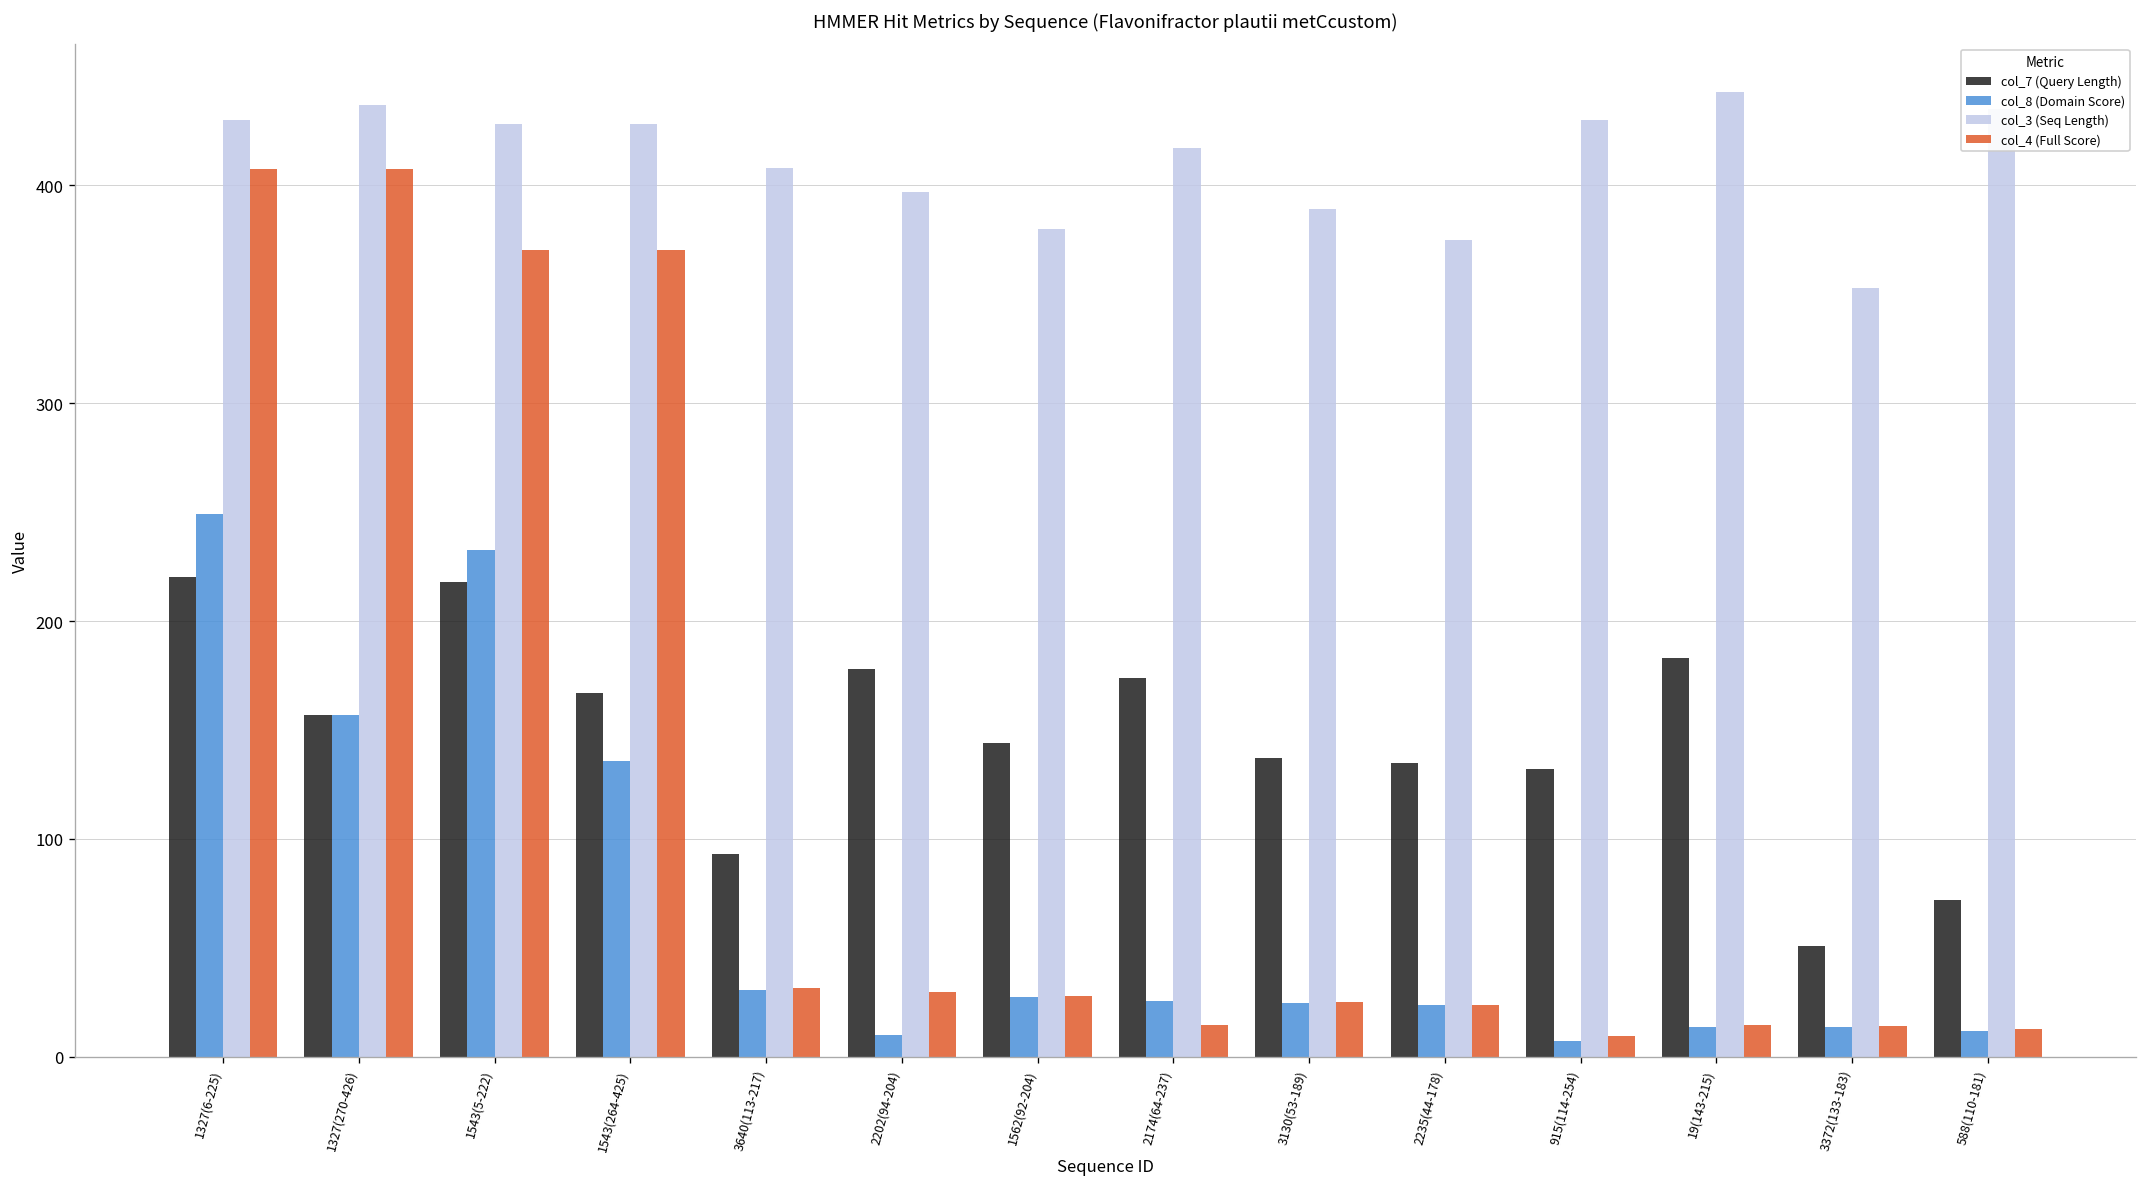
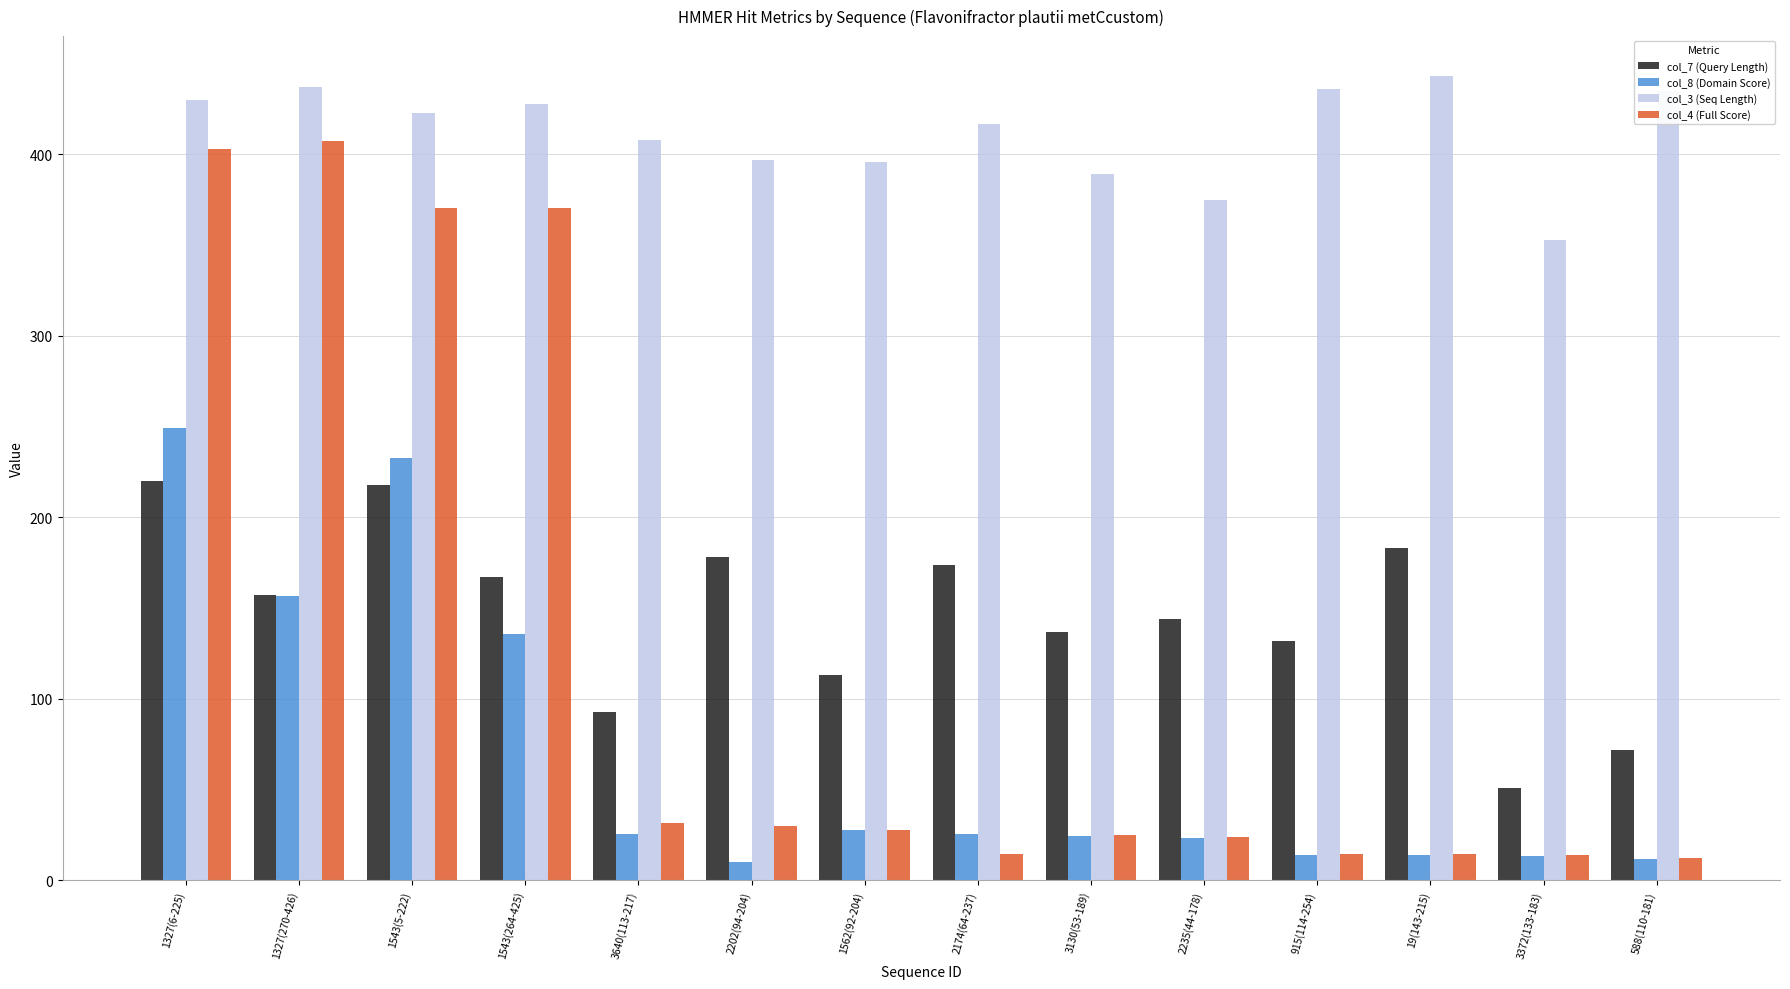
  {
    "col_7 (Query Length)": {
      "1327(6-225)": 220,
      "1327(270-426)": 157,
      "1543(5-222)": 218,
      "1543(264-425)": 167,
      "3640(113-217)": 93,
      "2202(94-204)": 178,
-     "1562(92-204)": 144,
+     "1562(92-204)": 113,
      "2174(64-237)": 174,
      "3130(53-189)": 137,
-     "2235(44-178)": 135,
+     "2235(44-178)": 144,
      "915(114-254)": 132,
      "19(143-215)": 183,
      "3372(133-183)": 51,
      "588(110-181)": 72
    },
    "col_8 (Domain Score)": {
      "1327(6-225)": 249,
      "1327(270-426)": 157,
      "1543(5-222)": 233,
      "1543(264-425)": 136,
-     "3640(113-217)": 31,
+     "3640(113-217)": 25,
      "2202(94-204)": 10,
      "1562(92-204)": 28,
      "2174(64-237)": 26,
      "3130(53-189)": 25,
      "2235(44-178)": 24,
-     "915(114-254)": 7,
+     "915(114-254)": 14,
      "19(143-215)": 14,
      "3372(133-183)": 13,
      "588(110-181)": 12
    },
    "col_3 (Seq Length)": {
      "1327(6-225)": 430,
      "1327(270-426)": 437,
-     "1543(5-222)": 428,
+     "1543(5-222)": 423,
      "1543(264-425)": 428,
      "3640(113-217)": 408,
      "2202(94-204)": 397,
-     "1562(92-204)": 380,
+     "1562(92-204)": 396,
      "2174(64-237)": 417,
      "3130(53-189)": 389,
      "2235(44-178)": 375,
-     "915(114-254)": 430,
+     "915(114-254)": 436,
      "19(143-215)": 443,
      "3372(133-183)": 353
    },
    "col_4 (Full Score)": {
-     "1327(6-225)": 408,
+     "1327(6-225)": 403,
      "1327(270-426)": 408,
      "1543(5-222)": 370,
      "1543(264-425)": 370,
      "3640(113-217)": 31,
      "2202(94-204)": 30,
      "1562(92-204)": 28,
      "2174(64-237)": 14,
      "3130(53-189)": 25,
      "2235(44-178)": 24,
-     "915(114-254)": 10,
+     "915(114-254)": 15,
      "19(143-215)": 14,
      "3372(133-183)": 14,
      "588(110-181)": 13
    }
  }
